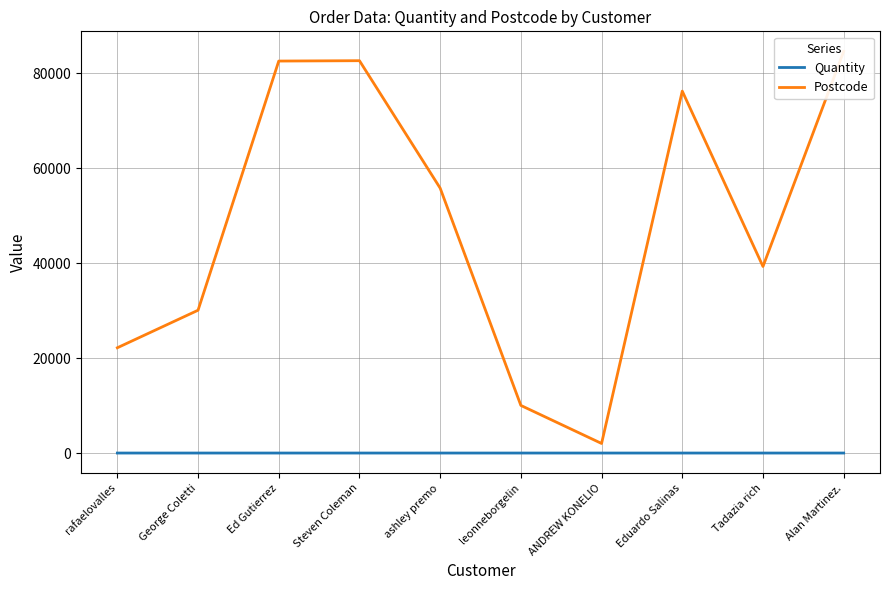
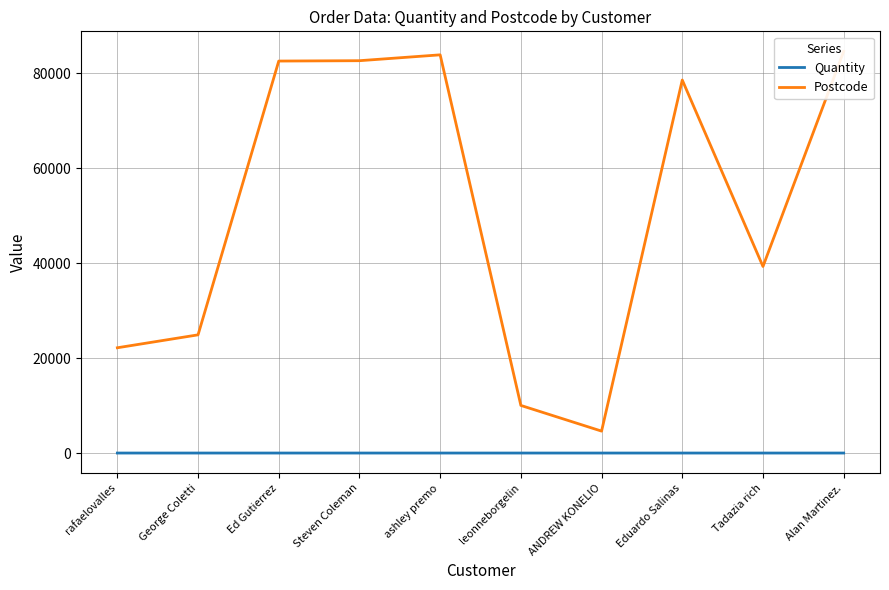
  {
    "Quantity": {
      "rafaelovalles": 0,
      "George Coletti": 0,
      "Ed Gutierrez": 0,
      "Steven Coleman": 0,
      "ashley premo": 0,
      "leonneborgelin": 0,
      "ANDREW KONELIO": 0,
      "Eduardo Salinas": 0,
      "Tadazia rich": 0,
      "Alan Martinez.": 0
    },
    "Postcode": {
      "rafaelovalles": 22000,
-     "George Coletti": 30000,
+     "George Coletti": 25000,
      "Ed Gutierrez": 83000,
      "Steven Coleman": 83000,
-     "ashley premo": 56000,
+     "ashley premo": 84000,
      "leonneborgelin": 10000,
-     "ANDREW KONELIO": 2000,
-     "Eduardo Salinas": 76000,
+     "ANDREW KONELIO": 5000,
+     "Eduardo Salinas": 79000,
      "Tadazia rich": 39000
    }
  }
